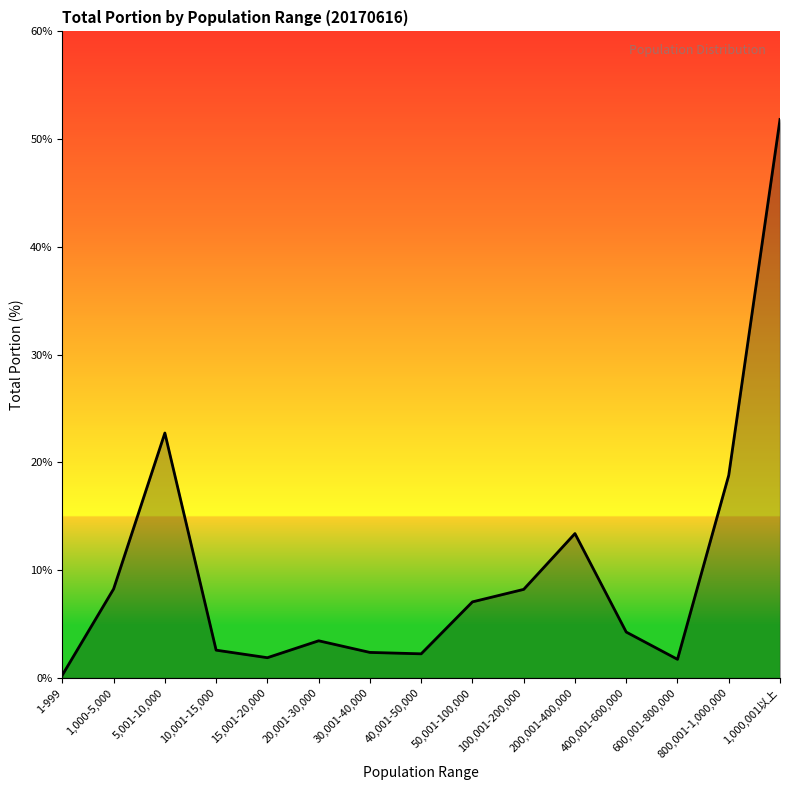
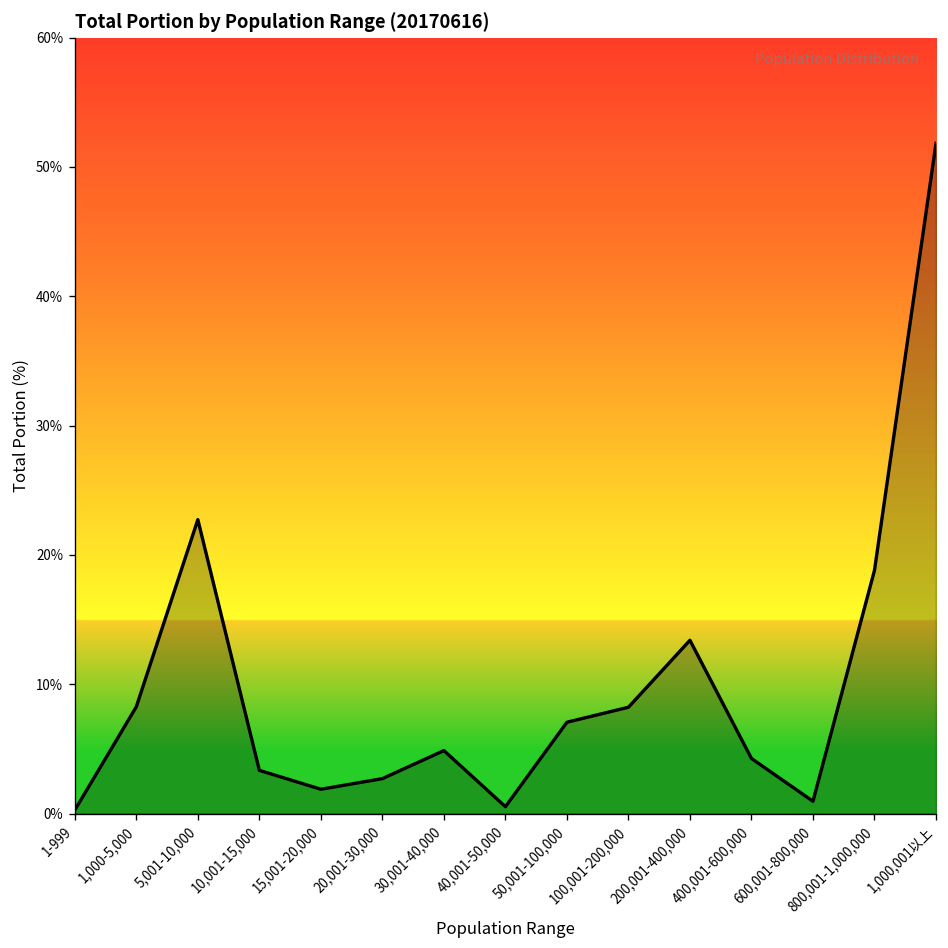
  {
    "1-999": "0.3%",
    "1,000-5,000": "8.3%",
    "5,001-10,000": "22.7%",
-   "10,001-15,000": "2.6%",
+   "10,001-15,000": "3.3%",
    "15,001-20,000": "1.9%",
-   "20,001-30,000": "3.5%",
-   "30,001-40,000": "2.4%",
-   "40,001-50,000": "2.2%",
+   "20,001-30,000": "2.7%",
+   "30,001-40,000": "4.9%",
+   "40,001-50,000": "0.5%",
    "50,001-100,000": "7.1%",
    "100,001-200,000": "8.2%",
    "200,001-400,000": "13.4%",
    "400,001-600,000": "4.3%",
-   "600,001-800,000": "1.7%",
+   "600,001-800,000": "1.0%",
    "800,001-1,000,000": "18.8%",
    "1,000,001以上": "51.8%"
  }
